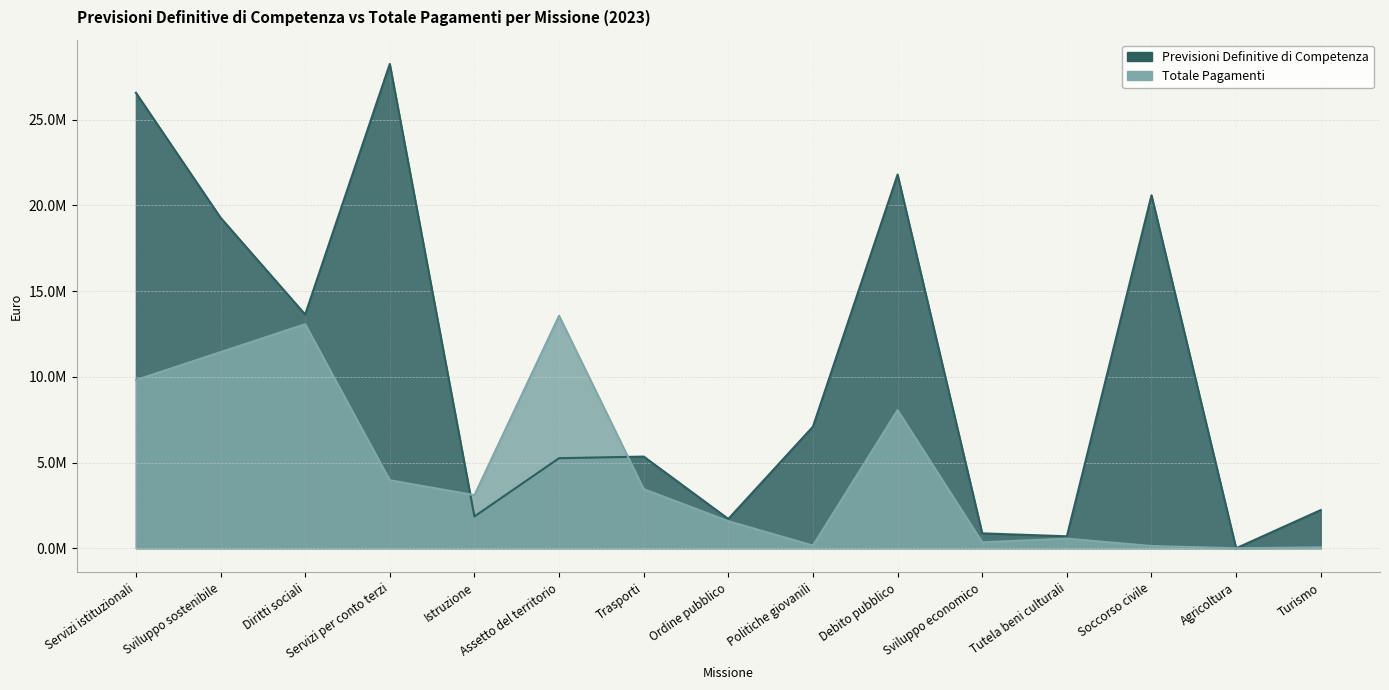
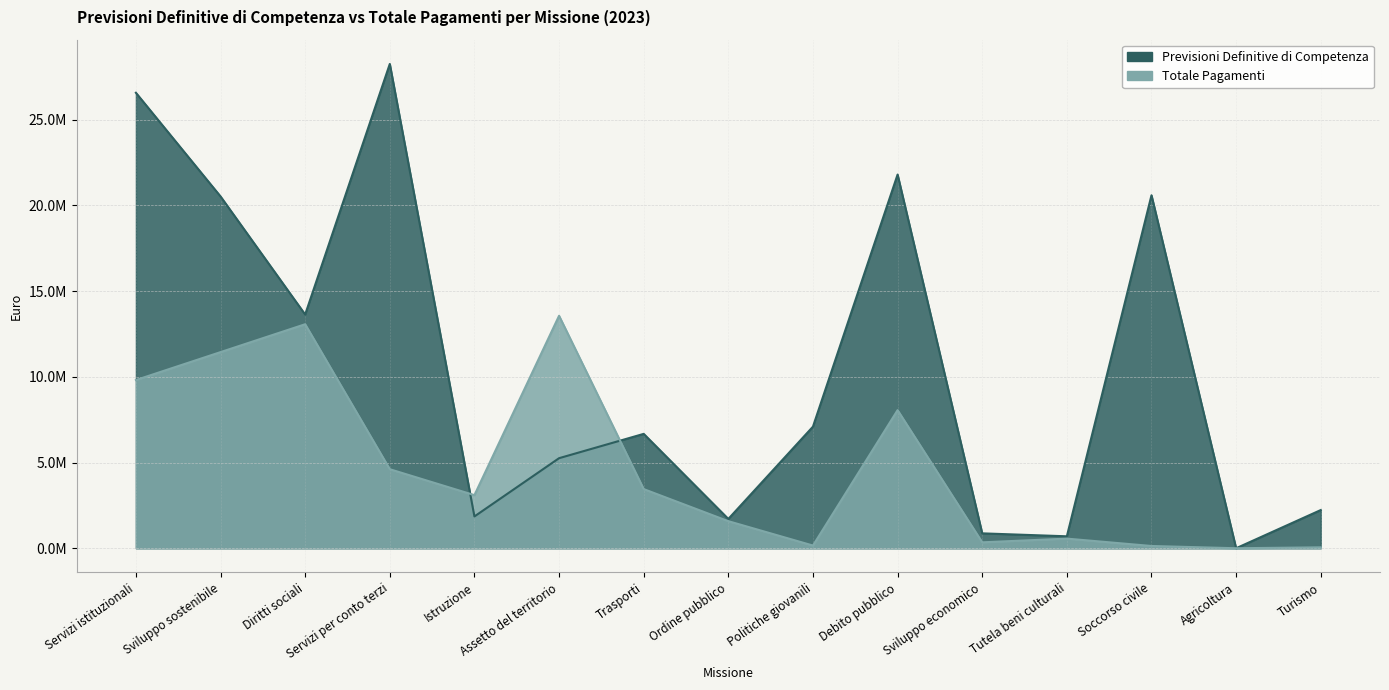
  {
    "Previsioni Definitive di Competenza": {
      "Servizi istituzionali": 26600000,
-     "Sviluppo sostenibile": 19300000,
+     "Sviluppo sostenibile": 20500000,
      "Diritti sociali": 13600000,
      "Servizi per conto terzi": 28300000,
      "Istruzione": 1900000,
      "Assetto del territorio": 5300000,
-     "Trasporti": 5300000,
+     "Trasporti": 6700000,
      "Politiche giovanili": 7100000,
      "Debito pubblico": 21800000,
      "Sviluppo economico": 900000,
      "Soccorso civile": 20600000,
      "Turismo": 2200000
    },
    "Totale Pagamenti": {
      "Servizi istituzionali": 9800000,
      "Sviluppo sostenibile": 11400000,
      "Diritti sociali": 13100000,
-     "Servizi per conto terzi": 4000000,
+     "Servizi per conto terzi": 4600000,
      "Istruzione": 3100000,
      "Assetto del territorio": 13600000,
      "Trasporti": 3500000,
      "Politiche giovanili": 200000,
      "Debito pubblico": 8100000,
      "Sviluppo economico": 300000,
      "Soccorso civile": 100000,
      "Turismo": 100000
    }
  }
